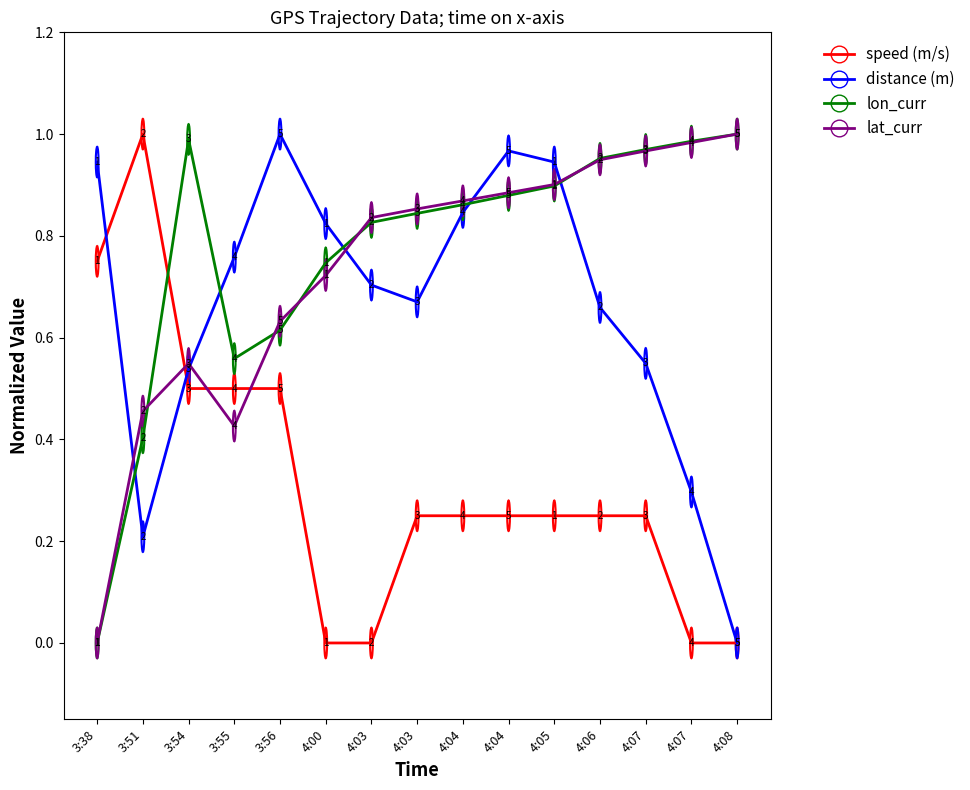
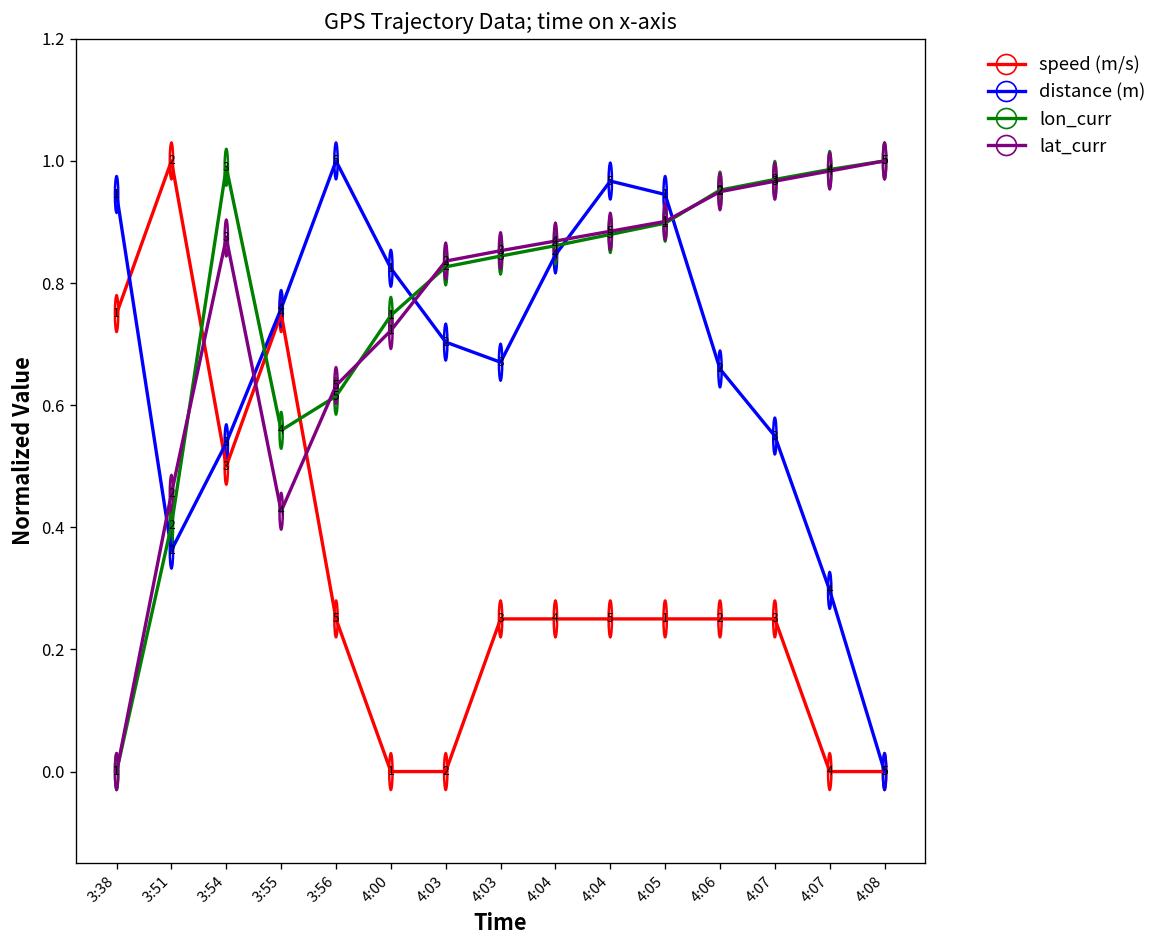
  {
    "speed (m/s)": {
-     "3:55": 0.50,
-     "3:56": 0.50
+     "3:55": 0.75,
+     "3:56": 0.25
    },
    "distance (m)": {
-     "3:51": 0.21
+     "3:51": 0.36
    },
    "lon_curr": {
      "4:00": 1
    },
    "lat_curr": {
-     "3:54": 0.55
+     "3:54": 0.87
    }
  }
